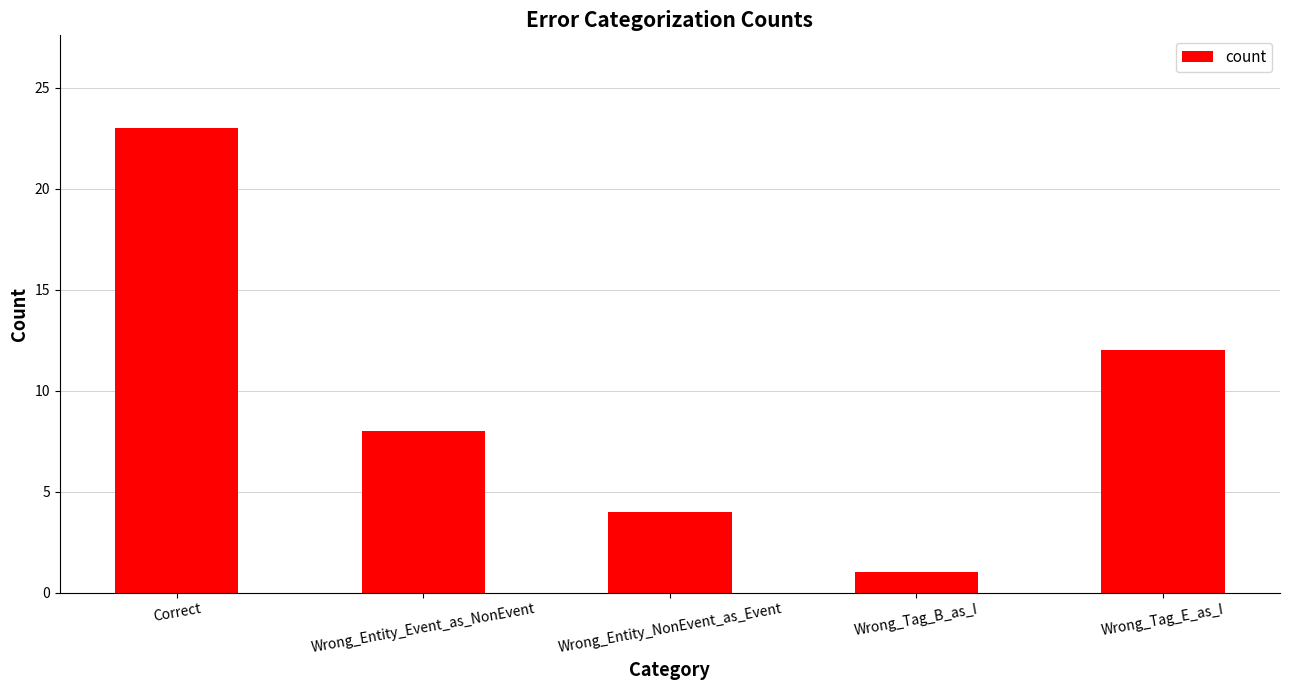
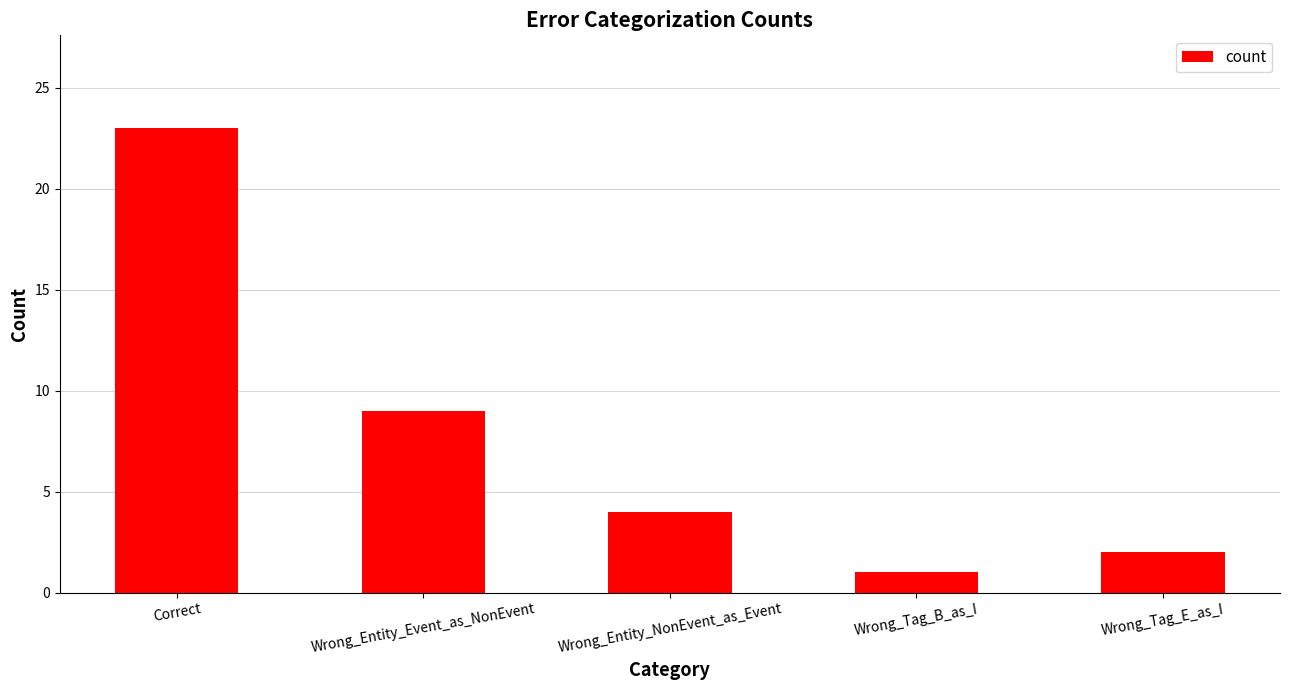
  {
    "Correct": 23,
-   "Wrong_Entity_Event_as_NonEvent": 8,
+   "Wrong_Entity_Event_as_NonEvent": 9,
    "Wrong_Entity_NonEvent_as_Event": 4,
    "Wrong_Tag_B_as_I": 1,
-   "Wrong_Tag_E_as_I": 12
+   "Wrong_Tag_E_as_I": 2
  }
